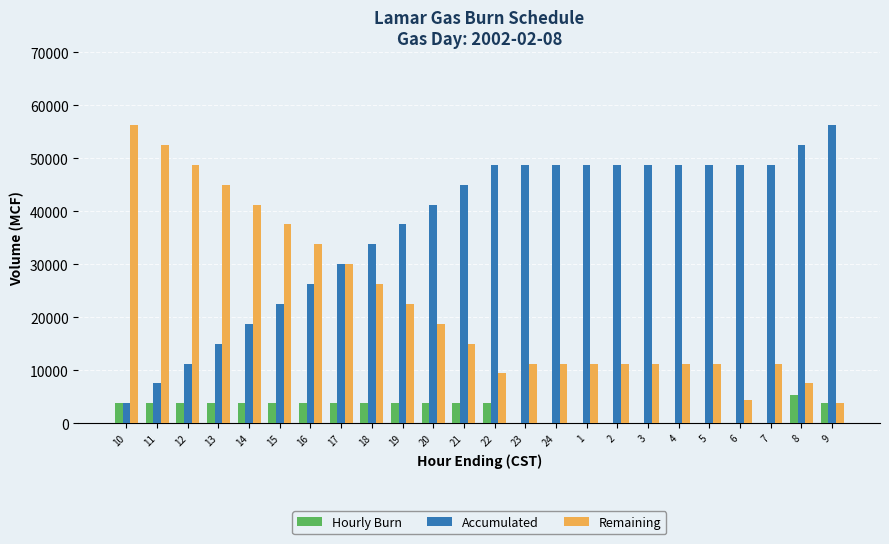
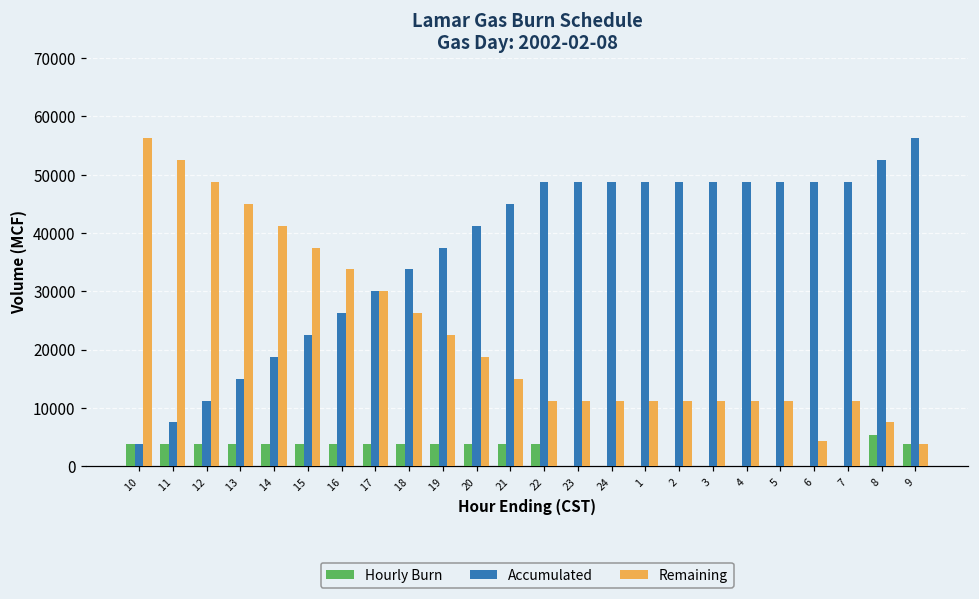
  {
    "Hourly Burn": {
      "10": 4000,
      "11": 4000,
      "12": 4000,
      "13": 4000,
      "14": 4000,
      "15": 4000,
      "16": 4000,
      "17": 4000,
      "18": 4000,
      "19": 4000,
      "20": 4000,
      "21": 4000,
      "22": 4000,
      "23": 0,
      "24": 0,
      "1": 0,
      "2": 0,
      "3": 0,
      "4": 0,
      "5": 0,
      "6": 0,
      "7": 0,
      "8": 5000,
      "9": 4000
    },
    "Accumulated": {
      "10": 4000,
      "11": 8000,
      "12": 11000,
      "13": 15000,
      "14": 19000,
      "15": 23000,
      "16": 26000,
      "17": 30000,
      "18": 34000,
      "19": 38000,
      "20": 41000,
      "21": 45000,
      "22": 49000,
      "23": 49000,
      "24": 49000,
      "1": 49000,
      "2": 49000,
      "3": 49000,
      "4": 49000,
      "5": 49000,
      "6": 49000,
      "7": 49000,
      "8": 53000,
      "9": 56000
    },
    "Remaining": {
      "10": 56000,
      "11": 53000,
      "12": 49000,
      "13": 45000,
      "14": 41000,
      "15": 38000,
      "16": 34000,
      "17": 30000,
      "18": 26000,
      "19": 23000,
      "20": 19000,
      "21": 15000,
-     "22": 9000,
+     "22": 11000,
      "23": 11000,
      "24": 11000,
      "1": 11000,
      "2": 11000,
      "3": 11000,
      "4": 11000,
      "5": 11000,
      "6": 4000,
      "7": 11000,
      "8": 8000,
      "9": 4000
    }
  }
